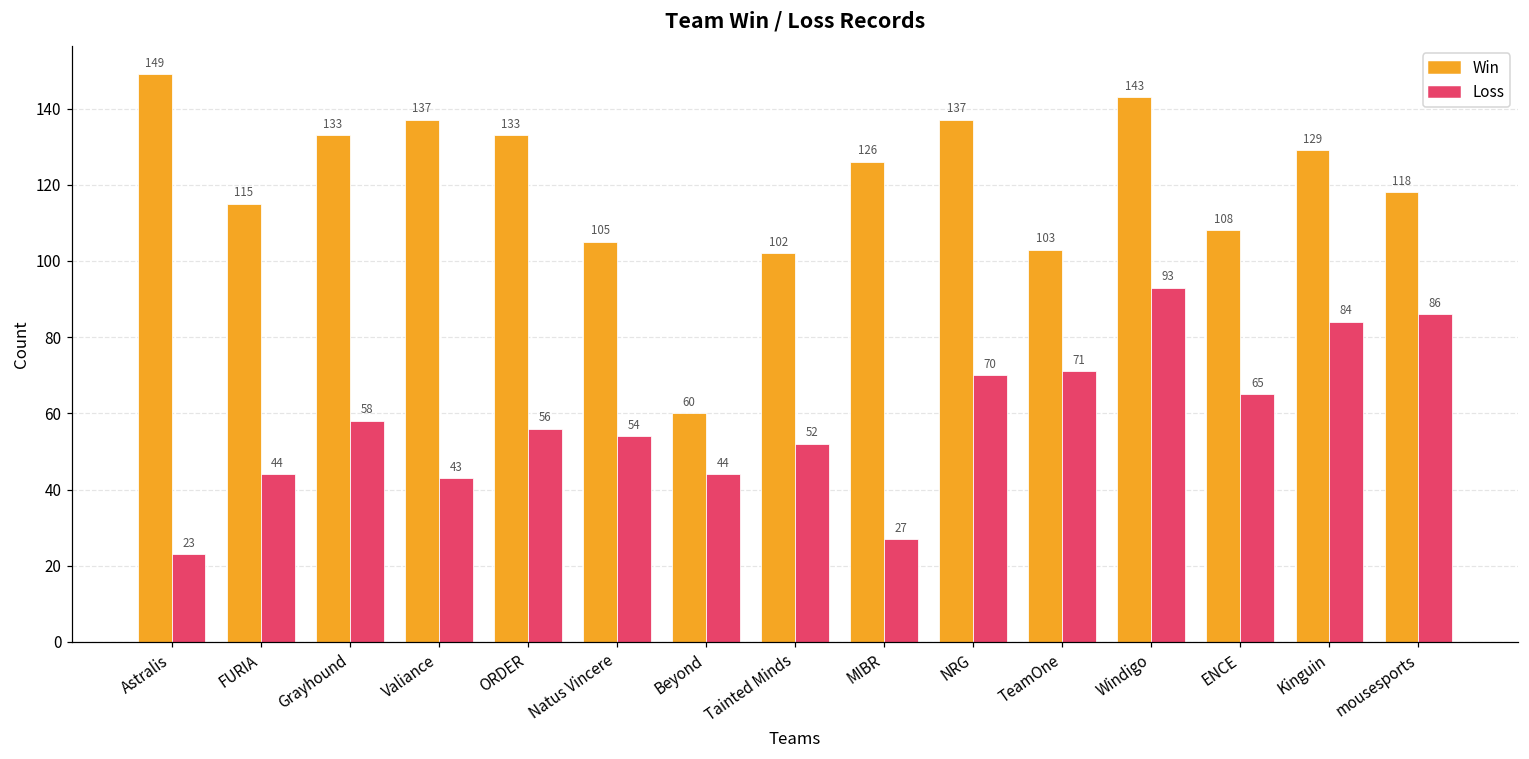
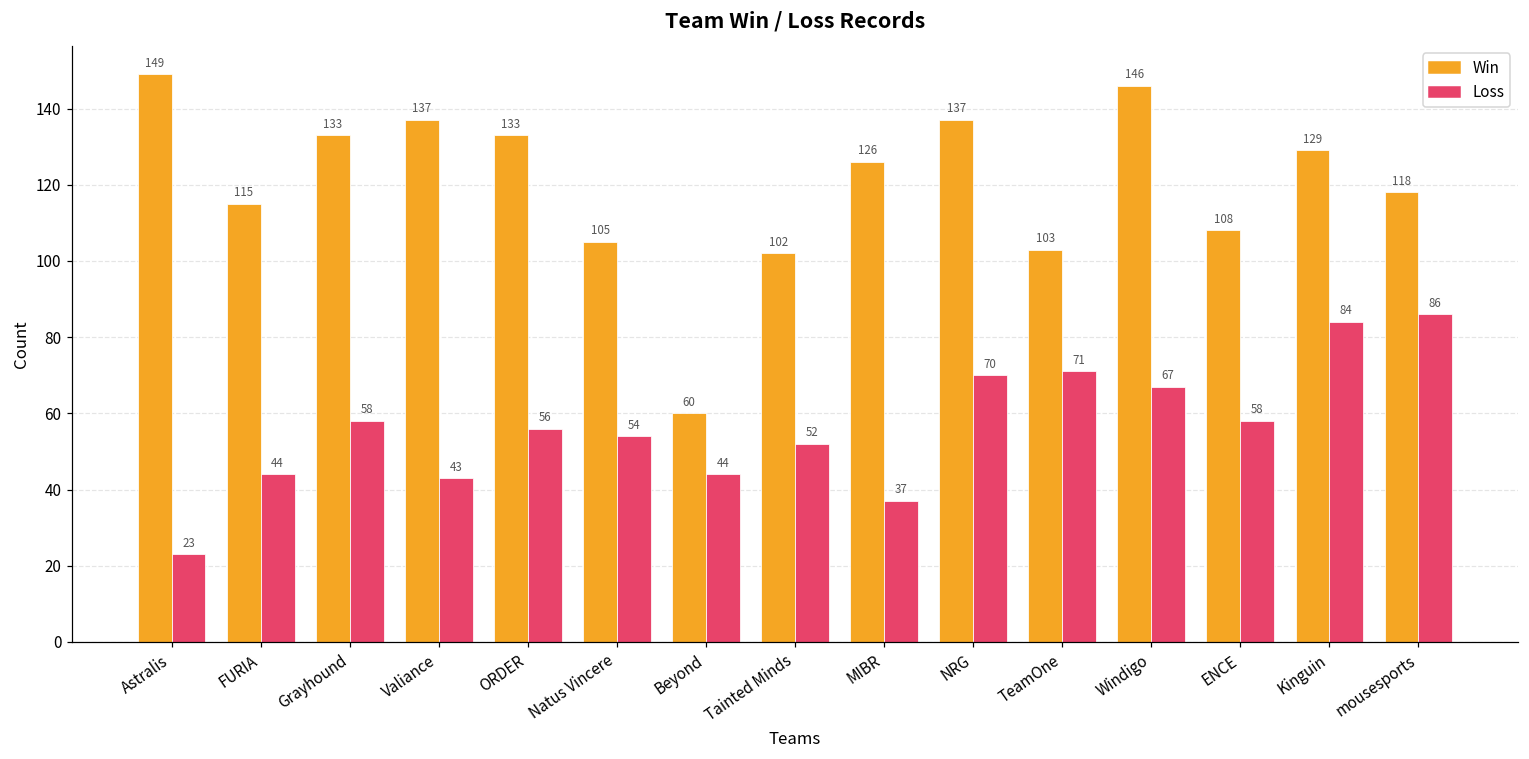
  {
    "Win": {
      "Astralis": 149,
      "FURIA": 115,
      "Grayhound": 133,
      "Valiance": 137,
      "ORDER": 133,
      "Natus Vincere": 105,
      "Beyond": 60,
      "Tainted Minds": 102,
      "MIBR": 126,
      "NRG": 137,
      "TeamOne": 103,
-     "Windigo": 143,
+     "Windigo": 146,
      "ENCE": 108,
      "Kinguin": 129,
      "mousesports": 118
    },
    "Loss": {
      "Astralis": 23,
      "FURIA": 44,
      "Grayhound": 58,
      "Valiance": 43,
      "ORDER": 56,
      "Natus Vincere": 54,
      "Beyond": 44,
      "Tainted Minds": 52,
-     "MIBR": 27,
+     "MIBR": 37,
      "NRG": 70,
      "TeamOne": 71,
-     "Windigo": 93,
-     "ENCE": 65,
+     "Windigo": 67,
+     "ENCE": 58,
      "Kinguin": 84,
      "mousesports": 86
    }
  }
